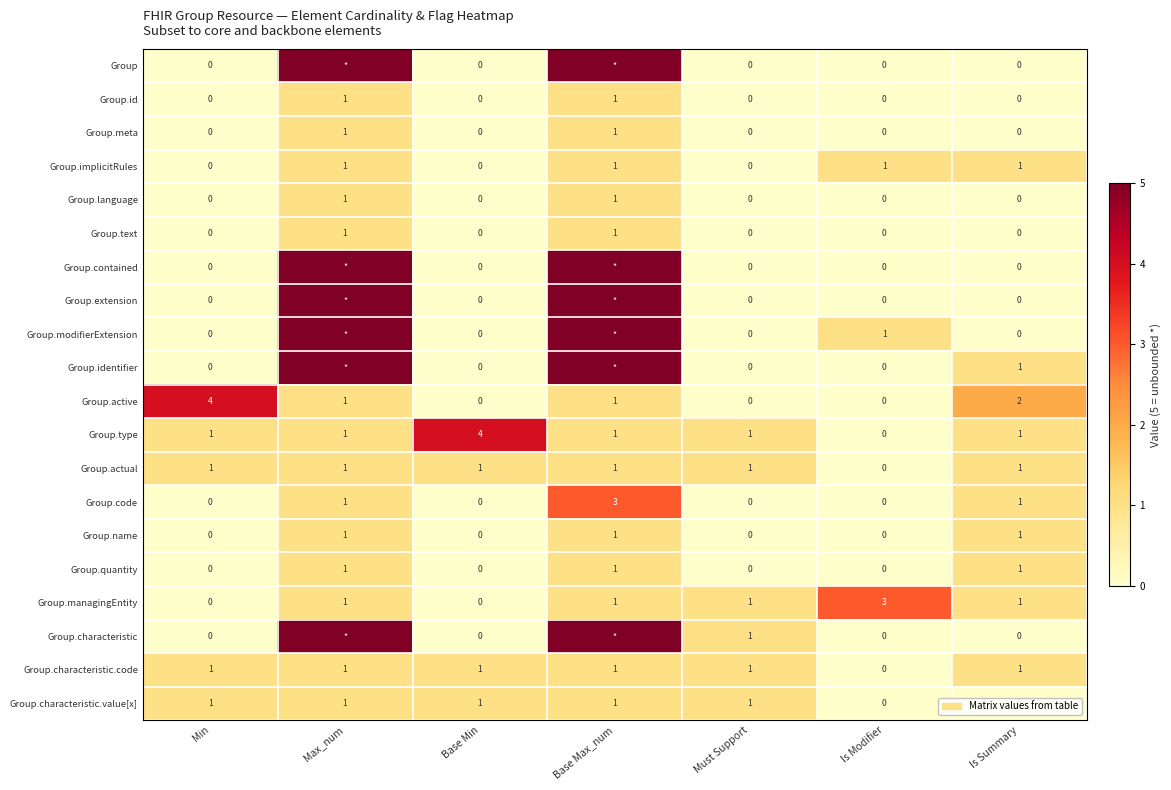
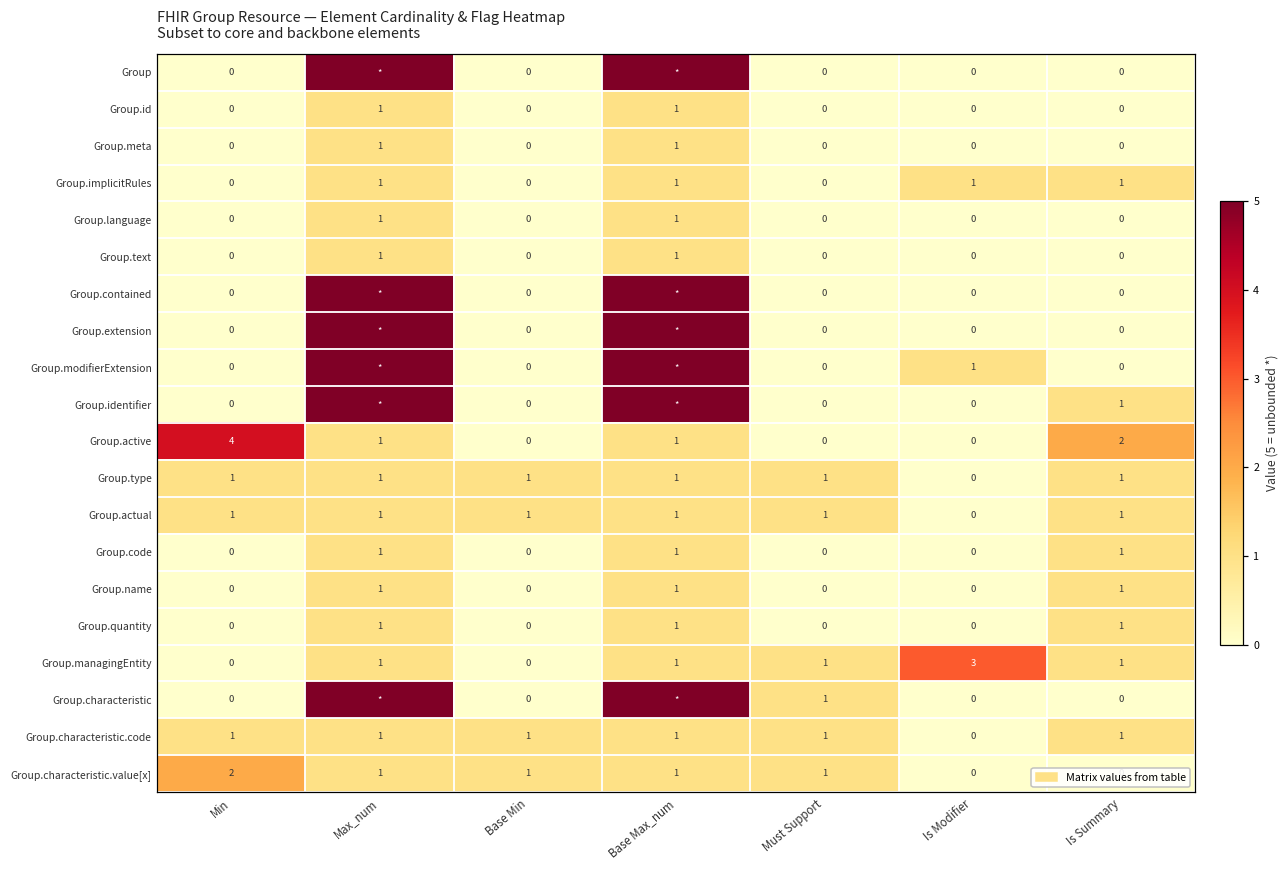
  {
    "Group": {
      "Min": 0,
      "Base Min": 0,
      "Must Support": 0,
      "Is Modifier": 0,
      "Is Summary": 0
    },
    "Group.id": {
      "Min": 0,
      "Max_num": 1,
      "Base Min": 0,
      "Base Max_num": 1,
      "Must Support": 0,
      "Is Modifier": 0,
      "Is Summary": 0
    },
    "Group.meta": {
      "Min": 0,
      "Max_num": 1,
      "Base Min": 0,
      "Base Max_num": 1,
      "Must Support": 0,
      "Is Modifier": 0,
      "Is Summary": 0
    },
    "Group.implicitRules": {
      "Min": 0,
      "Max_num": 1,
      "Base Min": 0,
      "Base Max_num": 1,
      "Must Support": 0,
      "Is Modifier": 1,
      "Is Summary": 1
    },
    "Group.language": {
      "Min": 0,
      "Max_num": 1,
      "Base Min": 0,
      "Base Max_num": 1,
      "Must Support": 0,
      "Is Modifier": 0,
      "Is Summary": 0
    },
    "Group.text": {
      "Min": 0,
      "Max_num": 1,
      "Base Min": 0,
      "Base Max_num": 1,
      "Must Support": 0,
      "Is Modifier": 0,
      "Is Summary": 0
    },
    "Group.contained": {
      "Min": 0,
      "Base Min": 0,
      "Must Support": 0,
      "Is Modifier": 0,
      "Is Summary": 0
    },
    "Group.extension": {
      "Min": 0,
      "Base Min": 0,
      "Must Support": 0,
      "Is Modifier": 0,
      "Is Summary": 0
    },
    "Group.modifierExtension": {
      "Min": 0,
      "Base Min": 0,
      "Must Support": 0,
      "Is Modifier": 1,
      "Is Summary": 0
    },
    "Group.identifier": {
      "Min": 0,
      "Base Min": 0,
      "Must Support": 0,
      "Is Modifier": 0,
      "Is Summary": 1
    },
    "Group.active": {
      "Min": 4,
      "Max_num": 1,
      "Base Min": 0,
      "Base Max_num": 1,
      "Must Support": 0,
      "Is Modifier": 0,
      "Is Summary": 2
    },
    "Group.type": {
      "Min": 1,
      "Max_num": 1,
-     "Base Min": 4,
+     "Base Min": 1,
      "Base Max_num": 1,
      "Must Support": 1,
      "Is Modifier": 0,
      "Is Summary": 1
    },
    "Group.actual": {
      "Min": 1,
      "Max_num": 1,
      "Base Min": 1,
      "Base Max_num": 1,
      "Must Support": 1,
      "Is Modifier": 0,
      "Is Summary": 1
    },
    "Group.code": {
      "Min": 0,
      "Max_num": 1,
      "Base Min": 0,
-     "Base Max_num": 3,
+     "Base Max_num": 1,
      "Must Support": 0,
      "Is Modifier": 0,
      "Is Summary": 1
    },
    "Group.name": {
      "Min": 0,
      "Max_num": 1,
      "Base Min": 0,
      "Base Max_num": 1,
      "Must Support": 0,
      "Is Modifier": 0,
      "Is Summary": 1
    },
    "Group.quantity": {
      "Min": 0,
      "Max_num": 1,
      "Base Min": 0,
      "Base Max_num": 1,
      "Must Support": 0,
      "Is Modifier": 0,
      "Is Summary": 1
    },
    "Group.managingEntity": {
      "Min": 0,
      "Max_num": 1,
      "Base Min": 0,
      "Base Max_num": 1,
      "Must Support": 1,
      "Is Modifier": 3,
      "Is Summary": 1
    },
    "Group.characteristic": {
      "Min": 0,
      "Base Min": 0,
      "Must Support": 1,
      "Is Modifier": 0,
      "Is Summary": 0
    },
    "Group.characteristic.code": {
      "Min": 1,
      "Max_num": 1,
      "Base Min": 1,
      "Base Max_num": 1,
      "Must Support": 1,
      "Is Modifier": 0,
      "Is Summary": 1
    },
    "Group.characteristic.value[x]": {
-     "Min": 1,
+     "Min": 2,
      "Max_num": 1,
      "Base Min": 1,
      "Base Max_num": 1,
      "Must Support": 1,
      "Is Modifier": 0
    }
  }
